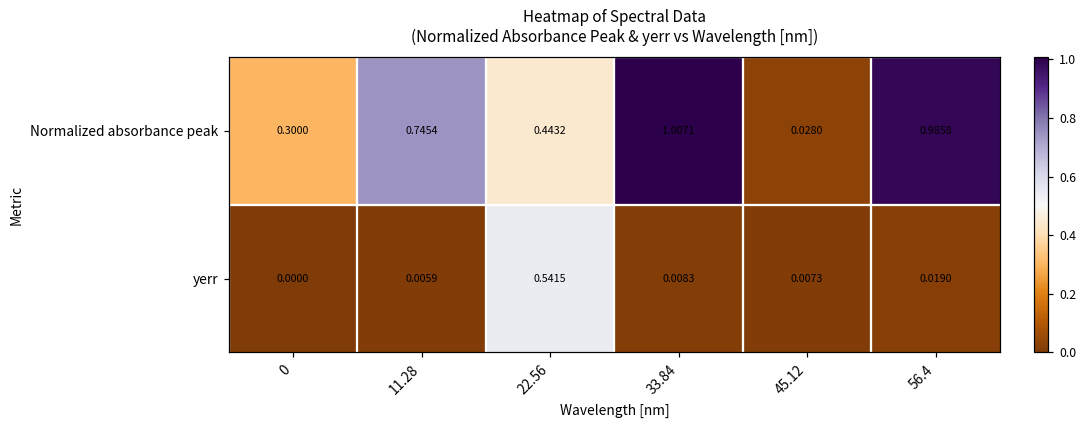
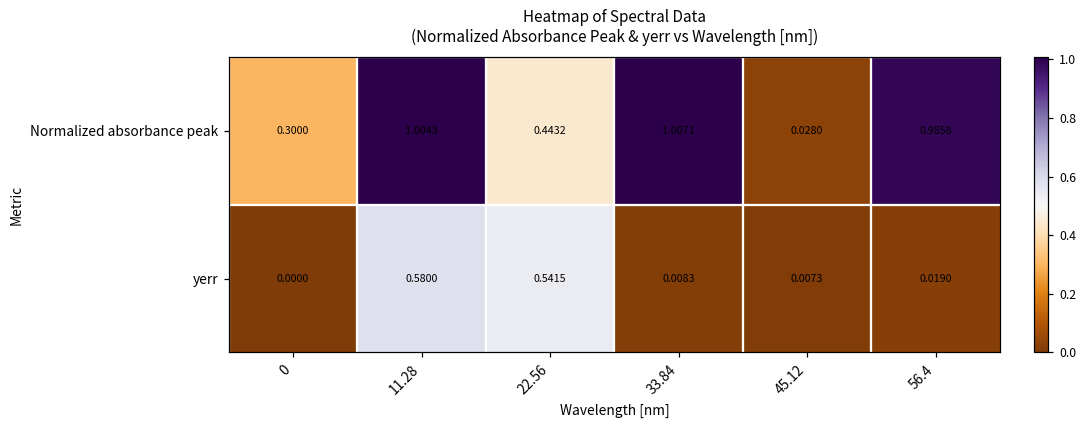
  {
    "Normalized absorbance peak": {
      "0": 0.3000,
-     "11.28": 0.7454,
+     "11.28": 1.0043,
      "22.56": 0.4432,
      "33.84": 1.0071,
      "45.12": 0.0280,
      "56.4": 0.9858
    },
    "yerr": {
      "0": 0.0000,
-     "11.28": 0.0059,
+     "11.28": 0.5800,
      "22.56": 0.5415,
      "33.84": 0.0083,
      "45.12": 0.0073,
      "56.4": 0.0190
    }
  }
